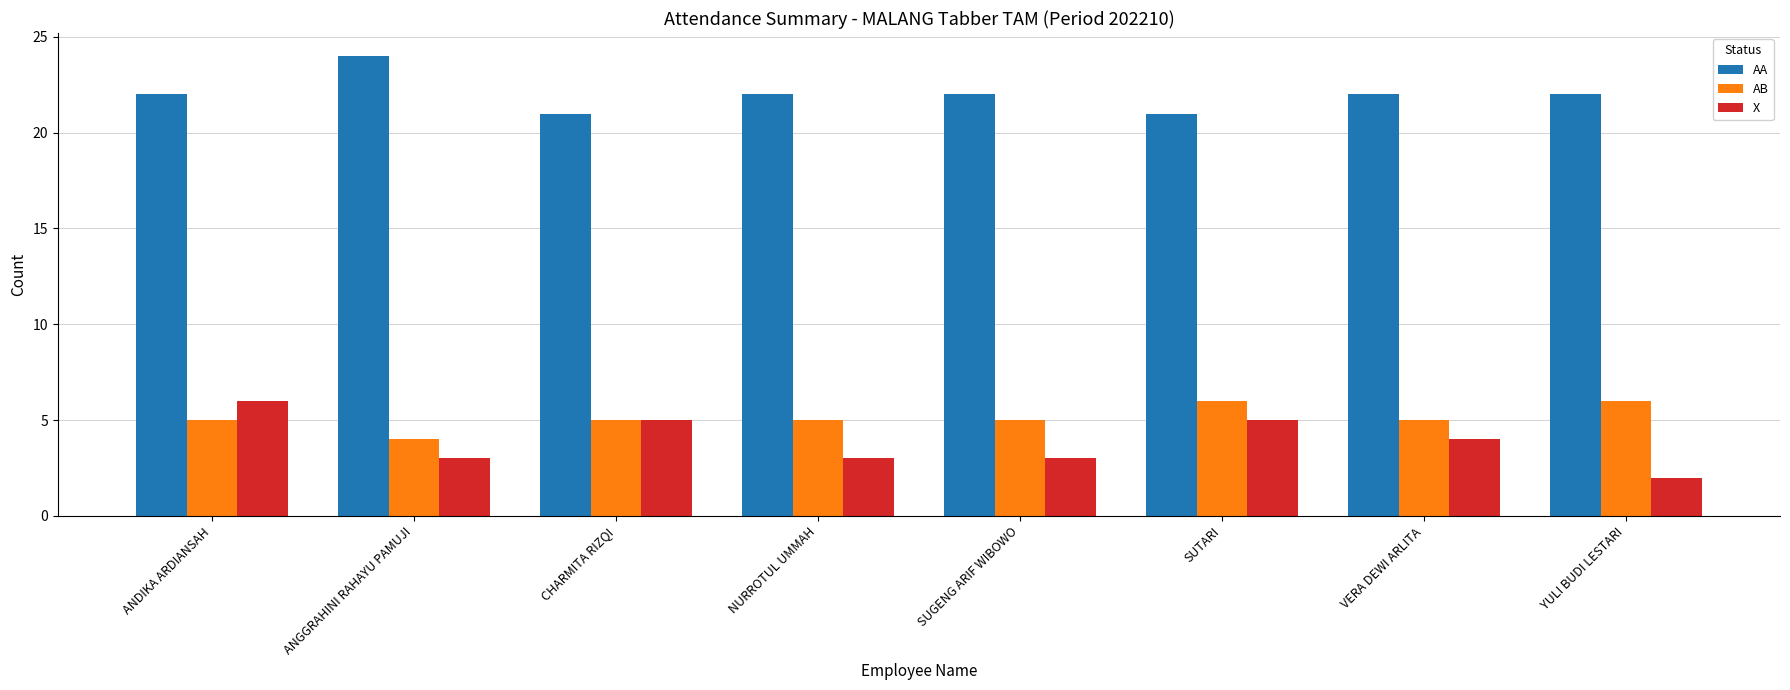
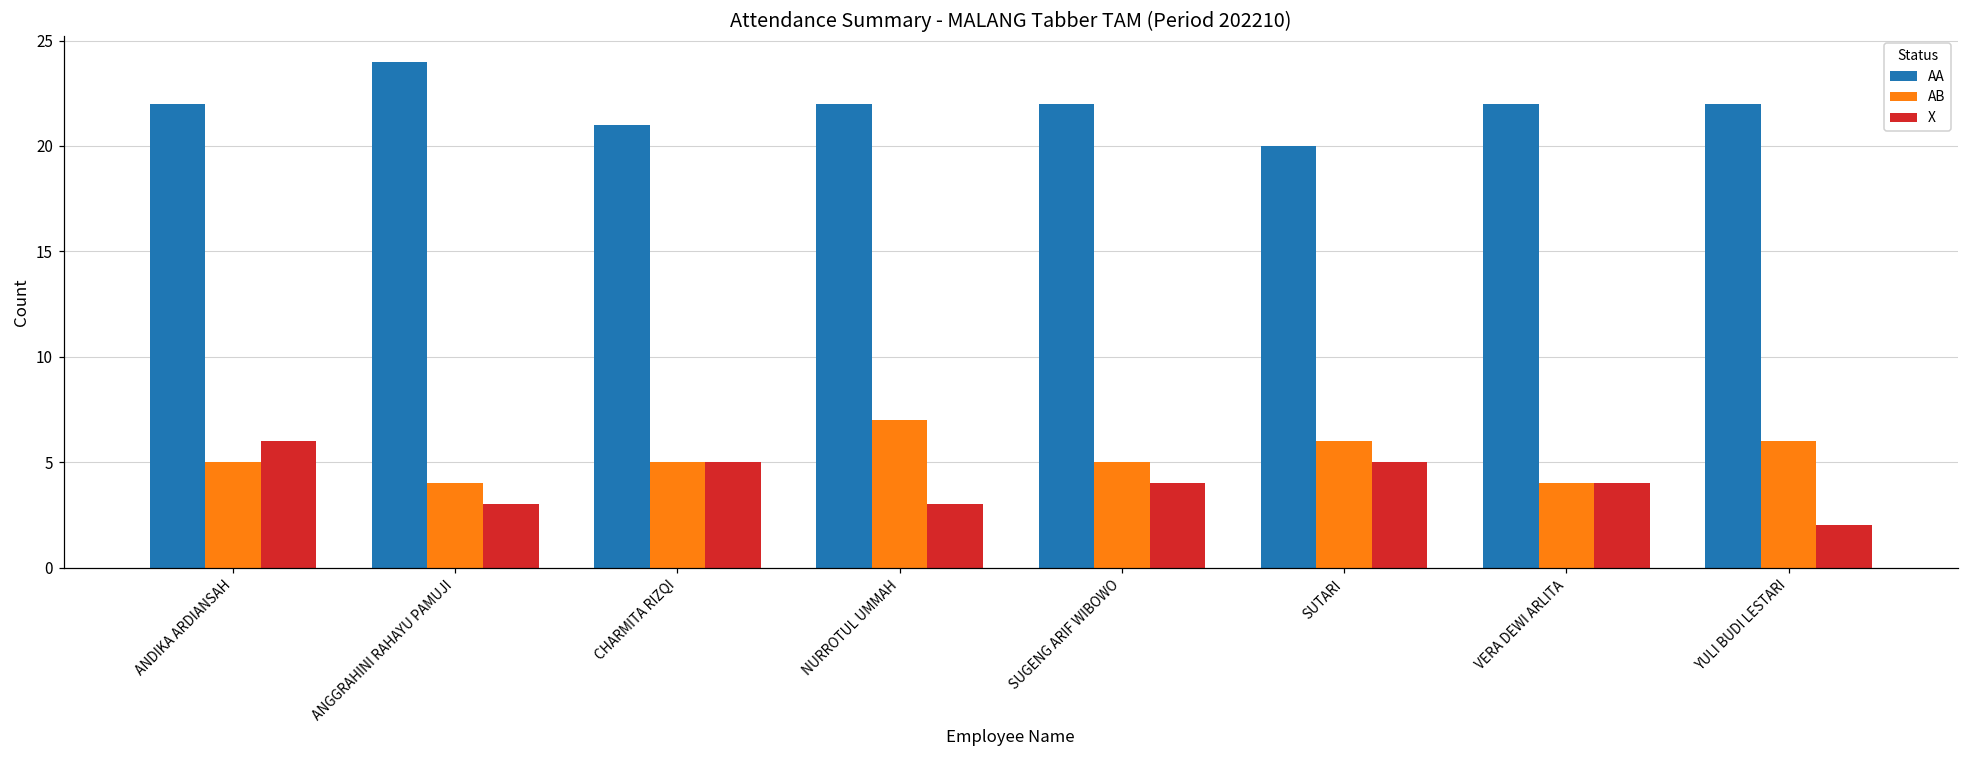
  {
    "AA": {
      "ANDIKA ARDIANSAH": 22,
      "ANGGRAHINI RAHAYU PAMUJI": 24,
      "CHARMITA RIZQI": 21,
      "NURROTUL UMMAH": 22,
      "SUGENG ARIF WIBOWO": 22,
-     "SUTARI": 21,
+     "SUTARI": 20,
      "VERA DEWI ARLITA": 22,
      "YULI BUDI LESTARI": 22
    },
    "AB": {
      "ANDIKA ARDIANSAH": 5,
      "ANGGRAHINI RAHAYU PAMUJI": 4,
      "CHARMITA RIZQI": 5,
-     "NURROTUL UMMAH": 5,
+     "NURROTUL UMMAH": 7,
      "SUGENG ARIF WIBOWO": 5,
      "SUTARI": 6,
-     "VERA DEWI ARLITA": 5,
+     "VERA DEWI ARLITA": 4,
      "YULI BUDI LESTARI": 6
    },
    "X": {
      "ANDIKA ARDIANSAH": 6,
      "ANGGRAHINI RAHAYU PAMUJI": 3,
      "CHARMITA RIZQI": 5,
      "NURROTUL UMMAH": 3,
-     "SUGENG ARIF WIBOWO": 3,
+     "SUGENG ARIF WIBOWO": 4,
      "SUTARI": 5,
      "VERA DEWI ARLITA": 4,
      "YULI BUDI LESTARI": 2
    }
  }
